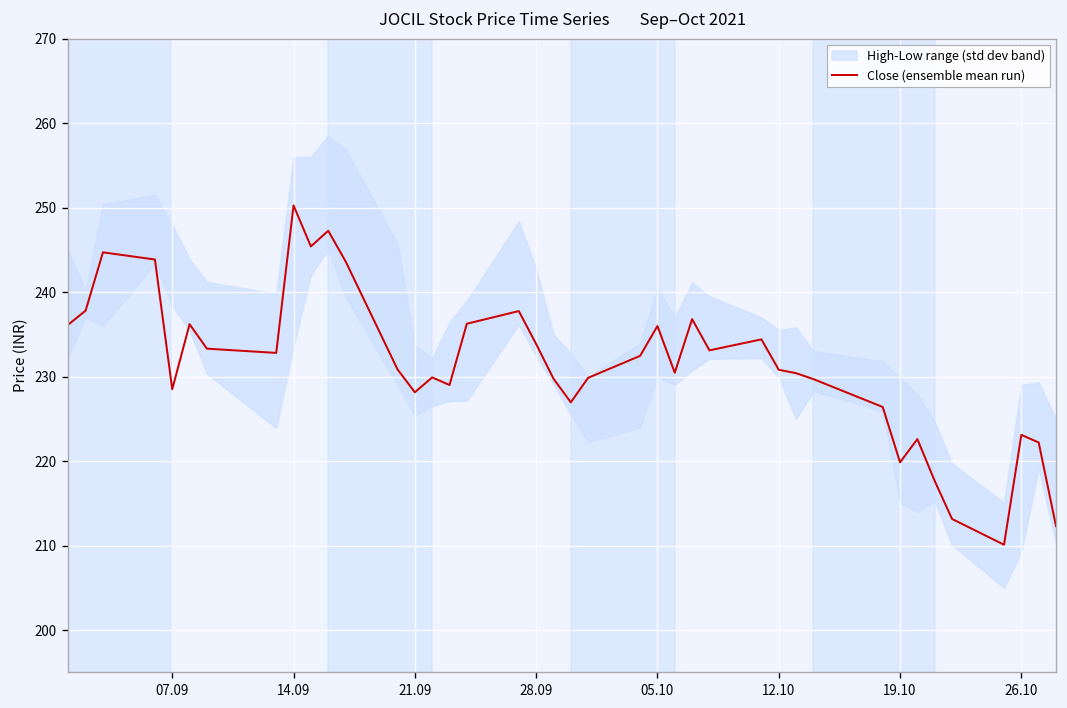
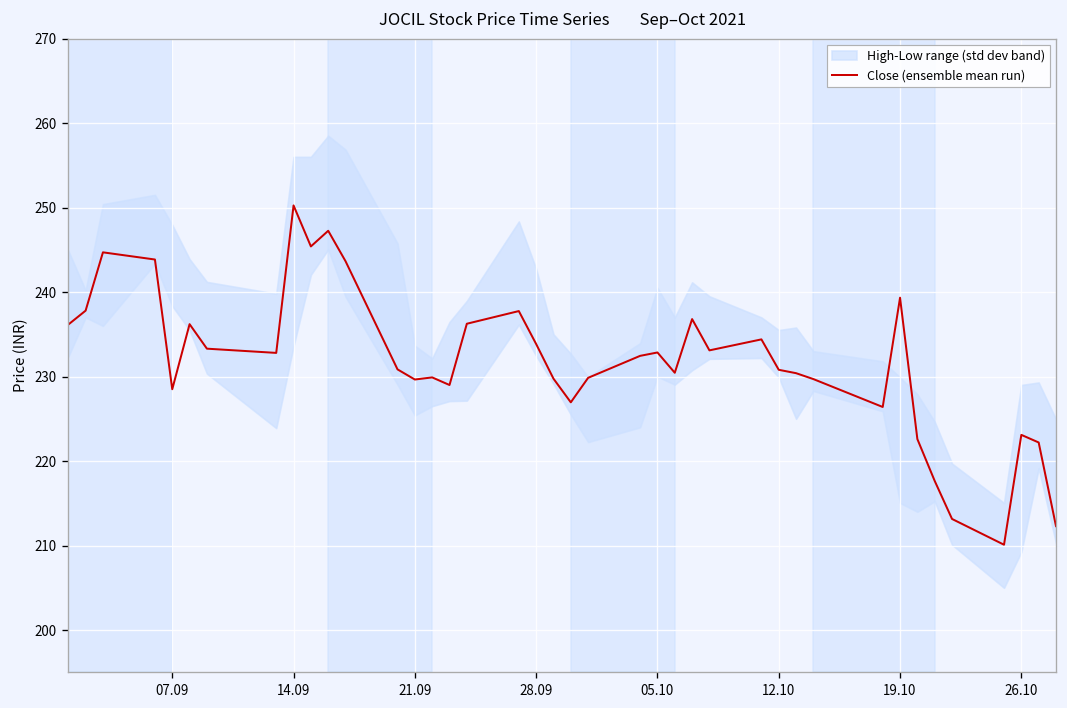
  {
    "Close (ensemble mean run)": {
      "07.09": 229,
      "14.09": 250,
-     "21.09": 228,
+     "21.09": 230,
      "28.09": 234,
-     "05.10": 236,
+     "05.10": 233,
      "12.10": 231,
-     "19.10": 220,
+     "19.10": 239,
      "26.10": 223
    }
  }
